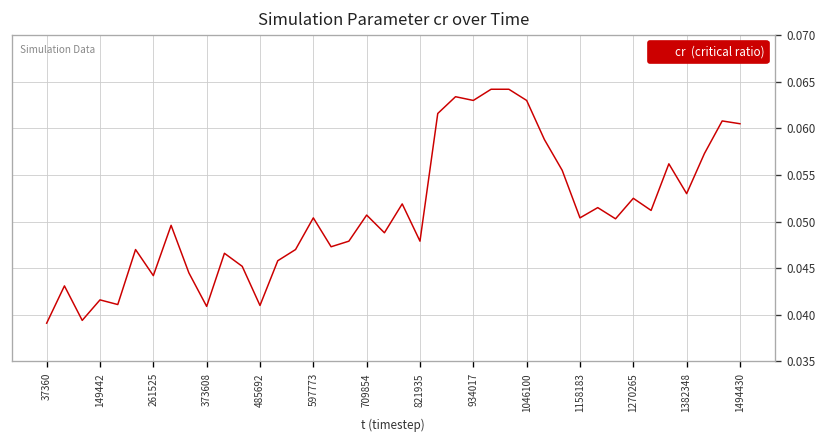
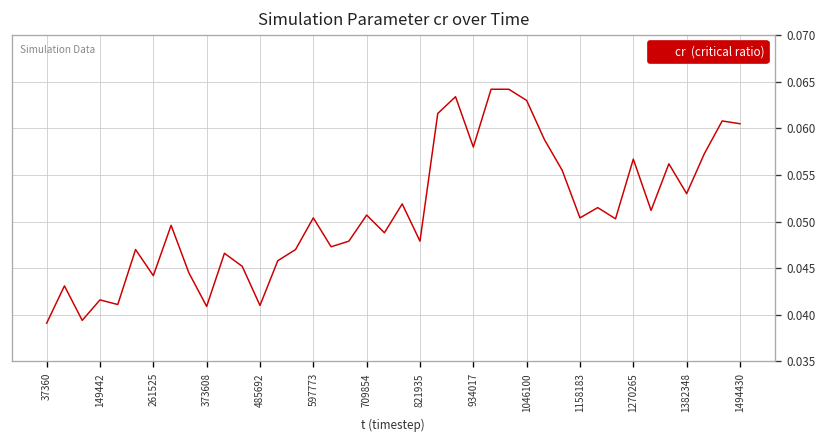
  {
    "37360": 0.039,
    "149442": 0.042,
    "261525": 0.044,
    "373608": 0.041,
    "485692": 0.041,
    "597773": 0.050,
    "709854": 0.051,
    "821935": 0.048,
-   "934017": 0.063,
+   "934017": 0.058,
    "1046100": 0.063,
    "1158183": 0.050,
-   "1270265": 0.053,
+   "1270265": 0.057,
    "1382348": 0.053,
    "1494430": 0.061
  }
